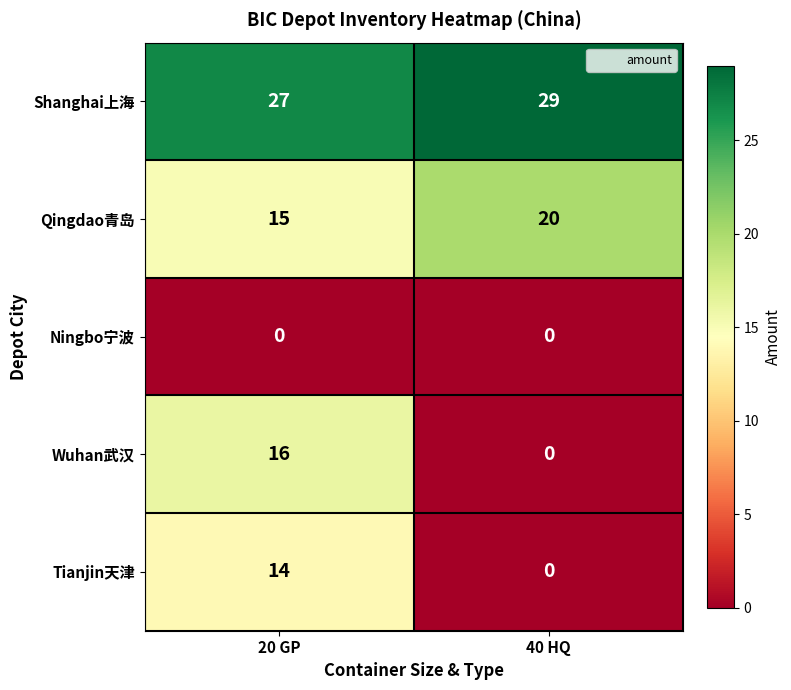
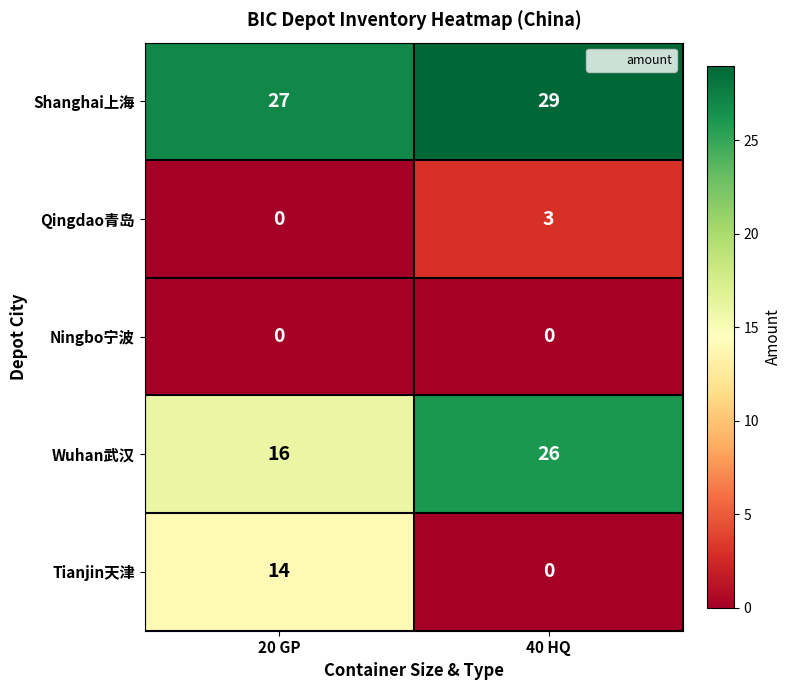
  {
    "Shanghai上海": {
      "20 GP": 27,
      "40 HQ": 29
    },
    "Qingdao青岛": {
-     "20 GP": 15,
-     "40 HQ": 20
+     "20 GP": 0,
+     "40 HQ": 3
    },
    "Ningbo宁波": {
      "20 GP": 0,
      "40 HQ": 0
    },
    "Wuhan武汉": {
      "20 GP": 16,
-     "40 HQ": 0
+     "40 HQ": 26
    },
    "Tianjin天津": {
      "20 GP": 14,
      "40 HQ": 0
    }
  }
